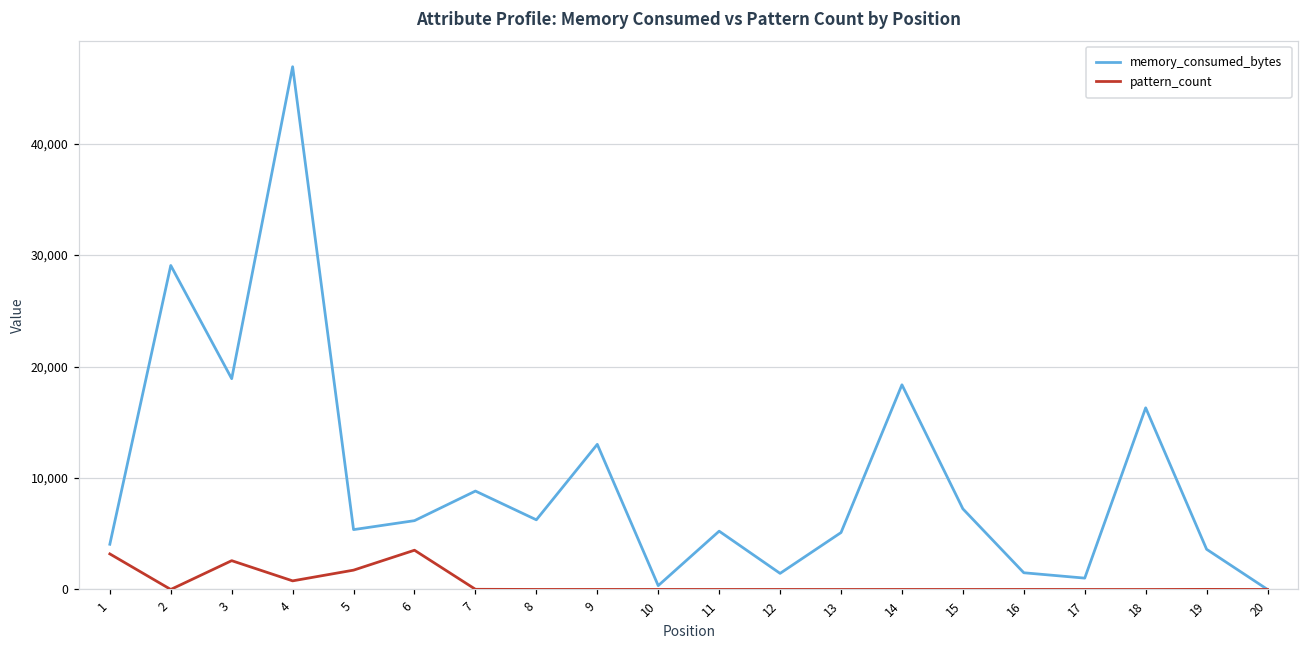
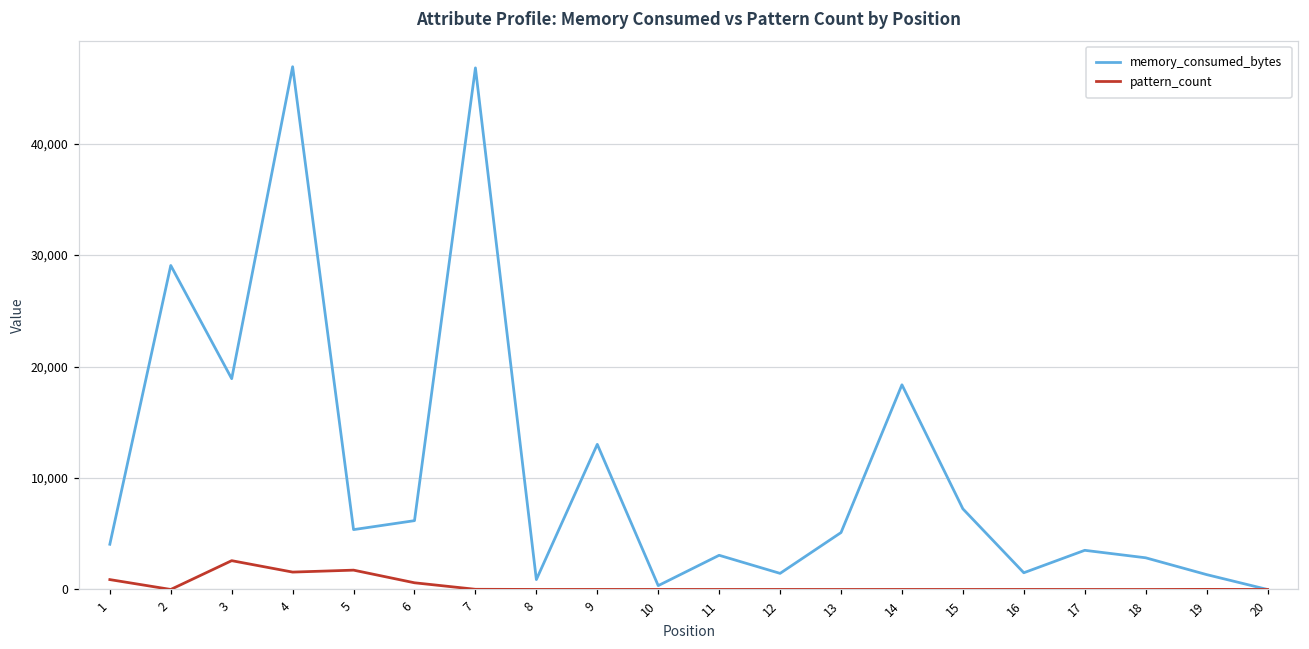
  {
    "memory_consumed_bytes": {
      "1": "4,100",
      "2": "29,100",
      "3": "18,900",
      "4": "46,900",
      "5": "5,400",
      "6": "6,200",
-     "7": "8,800",
-     "8": "6,300",
+     "7": "46,800",
+     "8": "900",
      "9": "13,000",
      "10": "300",
-     "11": "5,200",
+     "11": "3,100",
      "12": "1,400",
      "13": "5,100",
      "14": "18,400",
      "15": "7,200",
      "16": "1,500",
-     "17": "1,000",
-     "18": "16,300",
-     "19": "3,600"
+     "17": "3,500",
+     "18": "2,800",
+     "19": "1,300"
    },
    "pattern_count": {
-     "1": "3,200",
+     "1": "900",
      "2": "0",
      "3": "2,600",
-     "4": "800",
+     "4": "1,600",
      "5": "1,700",
-     "6": "3,500",
+     "6": "600",
      "7": "0",
      "8": "0",
      "9": "0",
      "10": "0",
      "11": "0",
      "12": "0",
      "13": "0",
      "14": "0",
      "15": "0",
      "16": "0",
      "17": "0",
      "18": "0",
      "19": "0"
    }
  }
